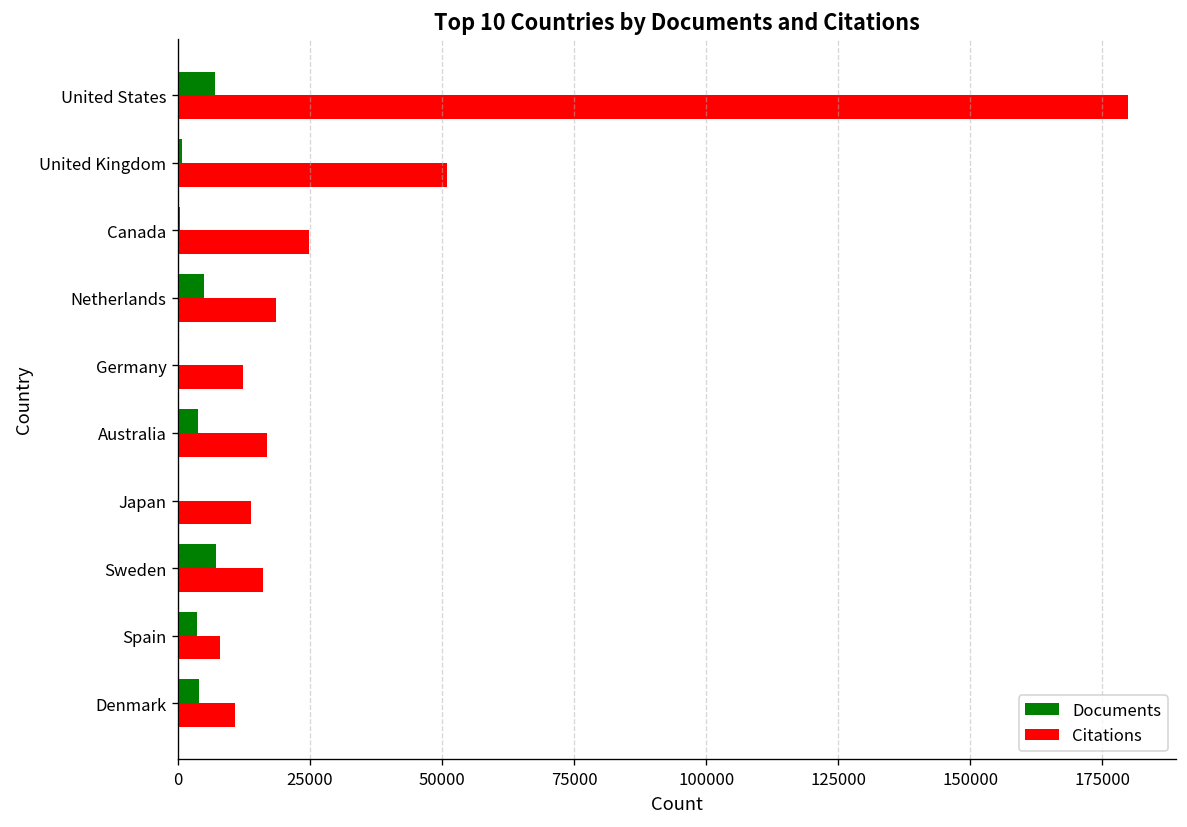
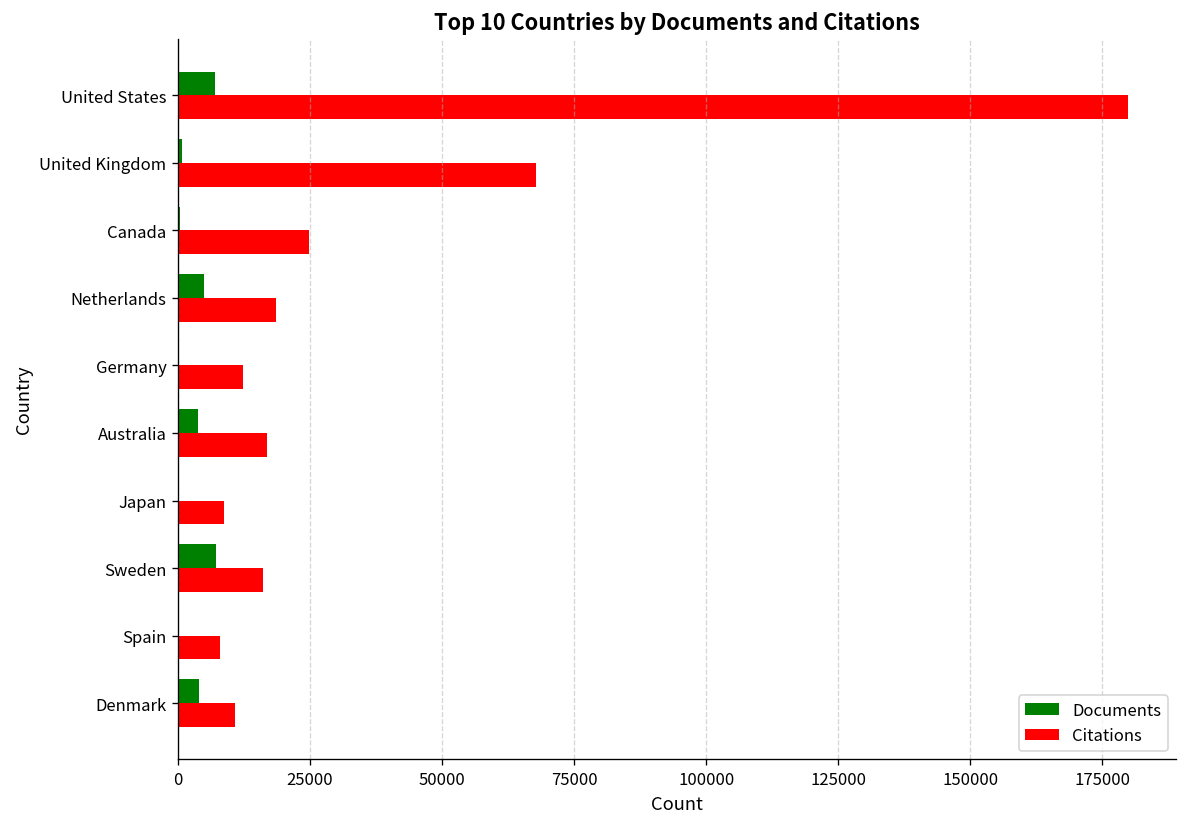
  {
    "Documents": {
      "United States": 7000,
      "United Kingdom": 1000,
      "Netherlands": 5000,
      "Australia": 4000,
      "Sweden": 7000,
-     "Spain": 4000,
+     "Spain": 0,
      "Denmark": 4000
    },
    "Citations": {
      "United States": 180000,
-     "United Kingdom": 51000,
+     "United Kingdom": 68000,
      "Canada": 25000,
      "Netherlands": 19000,
      "Germany": 12000,
      "Australia": 17000,
-     "Japan": 14000,
+     "Japan": 9000,
      "Sweden": 16000,
      "Spain": 8000,
      "Denmark": 11000
    }
  }
